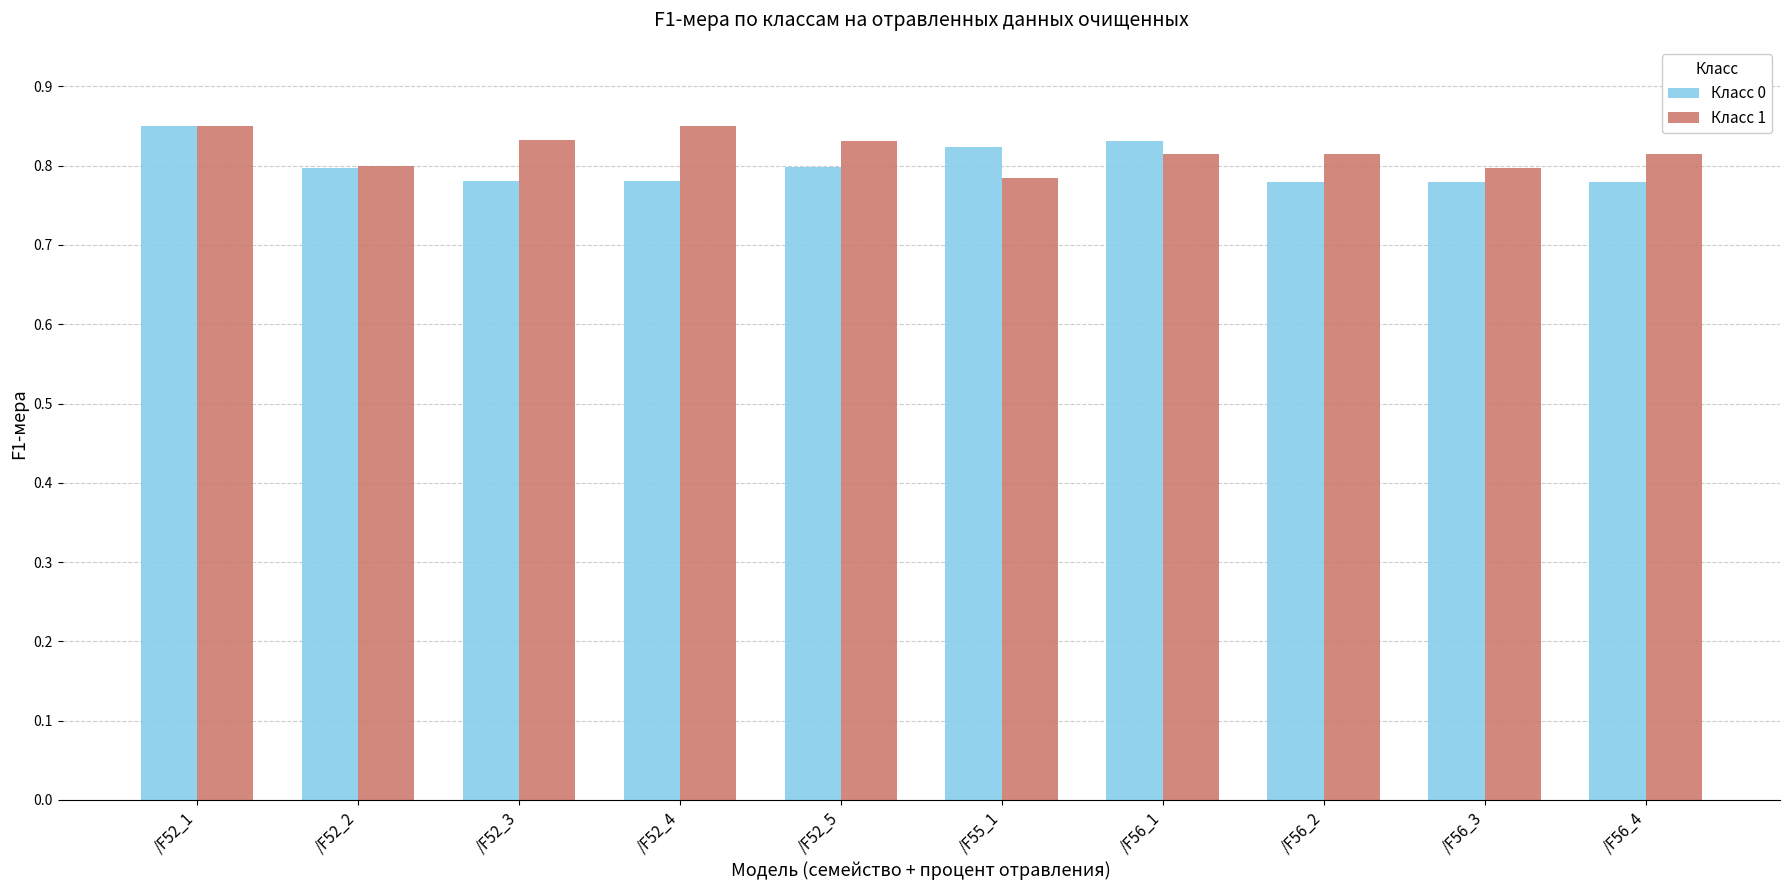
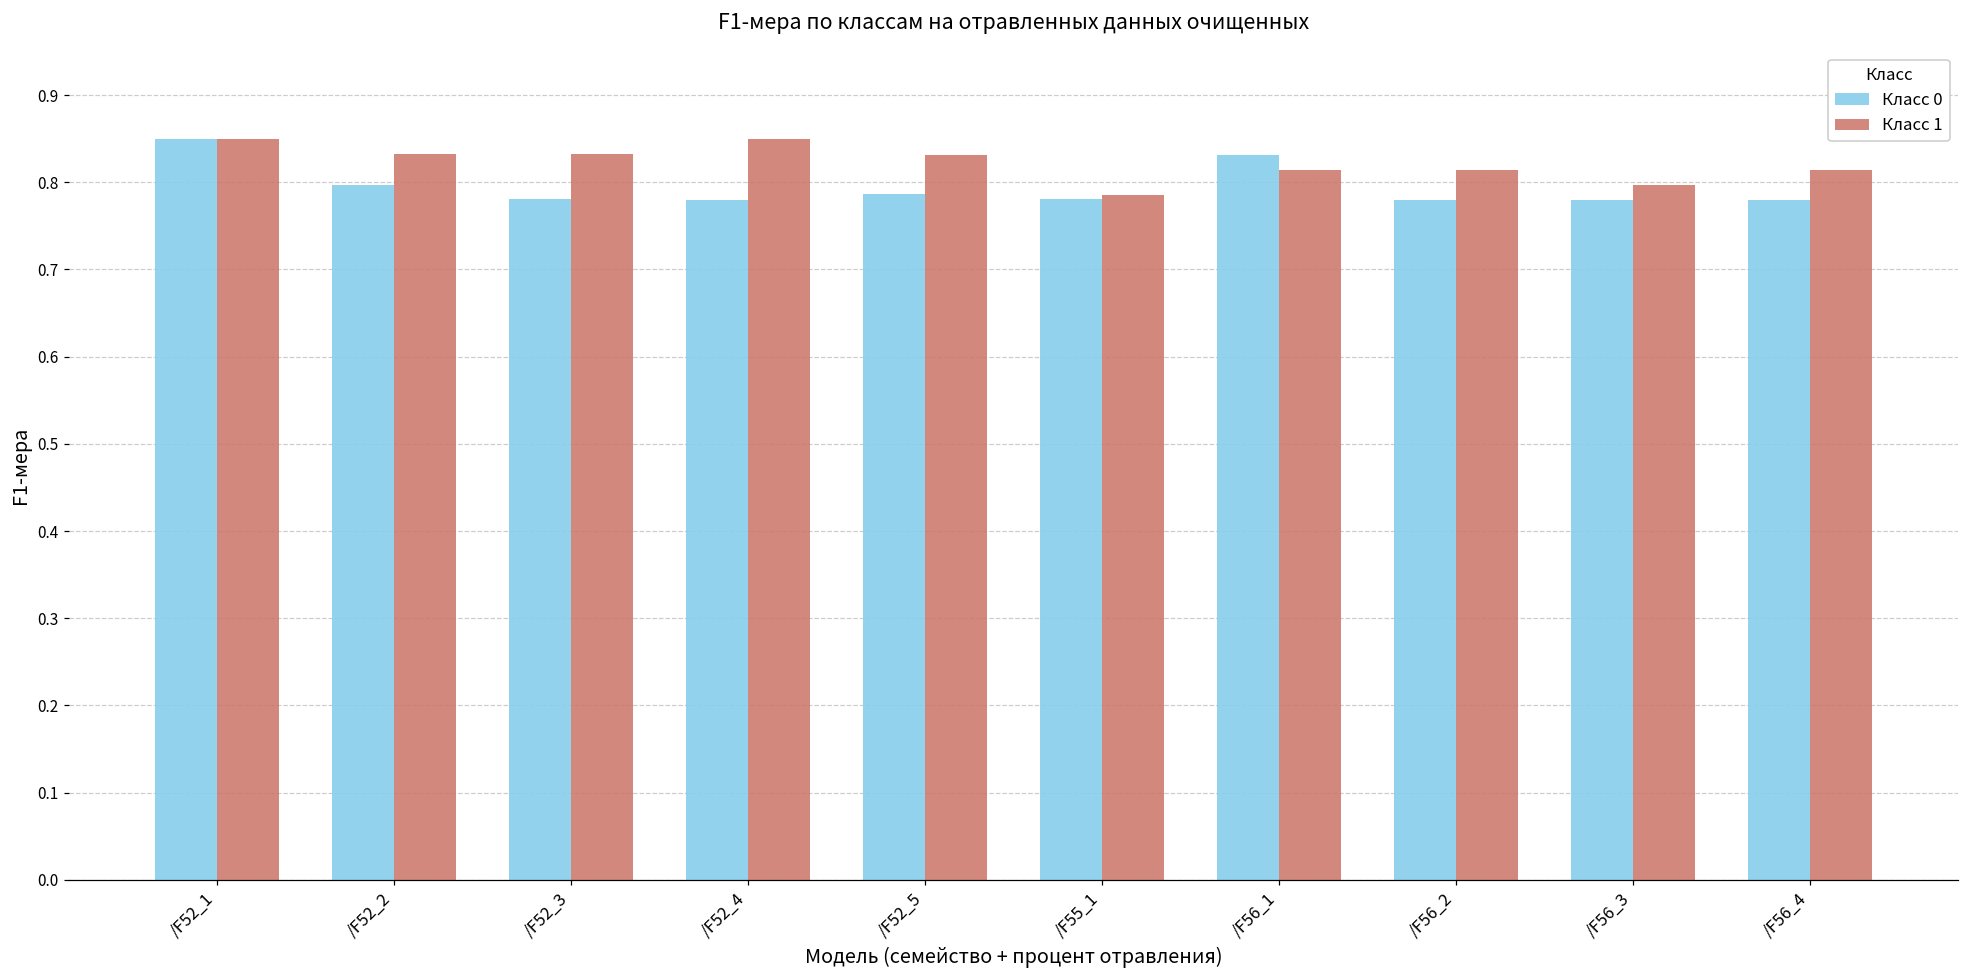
  {
    "Класс 0": {
      "/F52_1": 0.85,
      "/F52_2": 0.80,
      "/F52_3": 0.78,
      "/F52_4": 0.78,
-     "/F52_5": 0.80,
-     "/F55_1": 0.82,
+     "/F52_5": 0.79,
+     "/F55_1": 0.78,
      "/F56_1": 0.83,
      "/F56_2": 0.78,
      "/F56_3": 0.78,
      "/F56_4": 0.78
    },
    "Класс 1": {
      "/F52_1": 0.85,
-     "/F52_2": 0.80,
+     "/F52_2": 0.83,
      "/F52_3": 0.83,
      "/F52_4": 0.85,
      "/F52_5": 0.83,
      "/F55_1": 0.78,
      "/F56_1": 0.81,
      "/F56_2": 0.81,
      "/F56_3": 0.80,
      "/F56_4": 0.81
    }
  }
